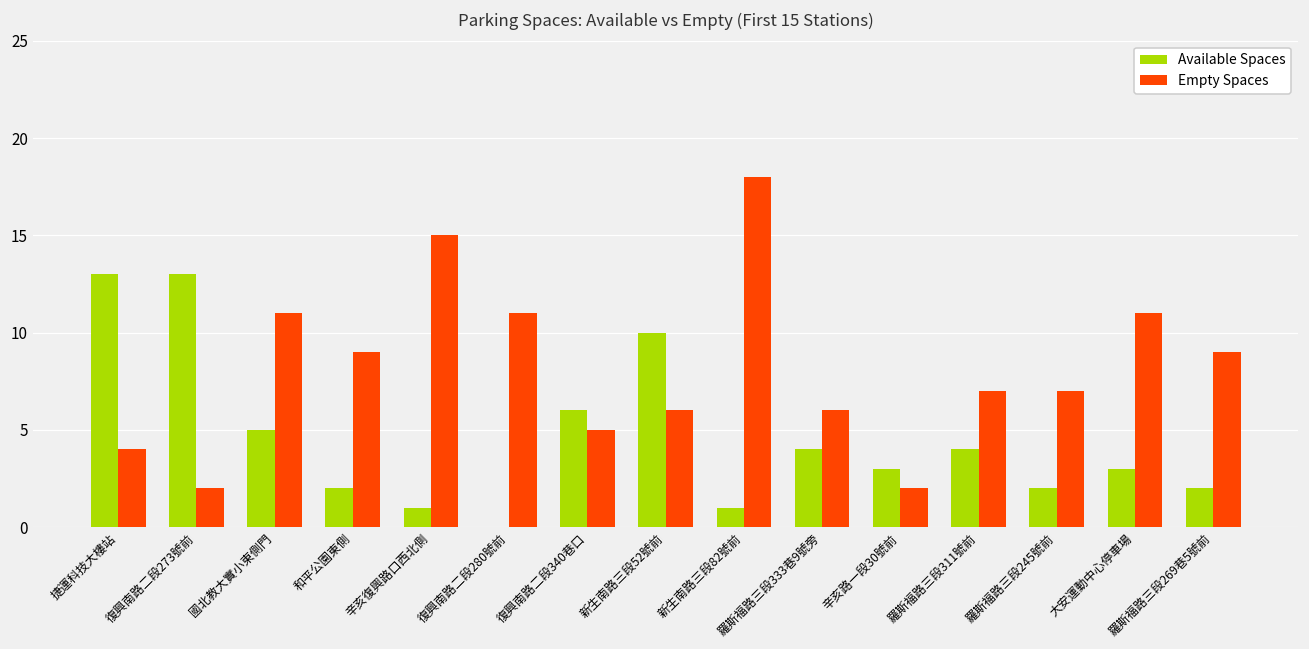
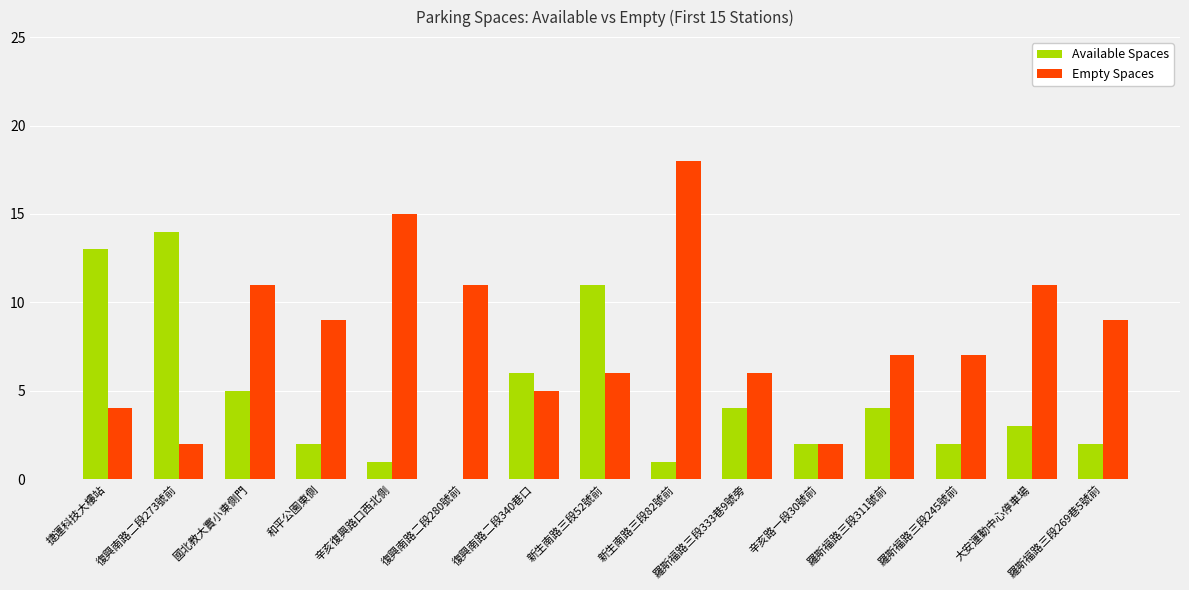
  {
    "Available Spaces": {
      "捷運科技大樓站": 13,
-     "復興南路二段273號前": 13,
+     "復興南路二段273號前": 14,
      "國北教大實小東側門": 5,
      "和平公園東側": 2,
      "辛亥復興路口西北側": 1,
      "復興南路二段280號前": 0,
      "復興南路二段340巷口": 6,
-     "新生南路三段52號前": 10,
+     "新生南路三段52號前": 11,
      "新生南路三段82號前": 1,
      "羅斯福路三段333巷9號旁": 4,
-     "辛亥路一段30號前": 3,
+     "辛亥路一段30號前": 2,
      "羅斯福路三段311號前": 4,
      "羅斯福路三段245號前": 2,
      "大安運動中心停車場": 3,
      "羅斯福路三段269巷5號前": 2
    },
    "Empty Spaces": {
      "捷運科技大樓站": 4,
      "復興南路二段273號前": 2,
      "國北教大實小東側門": 11,
      "和平公園東側": 9,
      "辛亥復興路口西北側": 15,
      "復興南路二段280號前": 11,
      "復興南路二段340巷口": 5,
      "新生南路三段52號前": 6,
      "新生南路三段82號前": 18,
      "羅斯福路三段333巷9號旁": 6,
      "辛亥路一段30號前": 2,
      "羅斯福路三段311號前": 7,
      "羅斯福路三段245號前": 7,
      "大安運動中心停車場": 11,
      "羅斯福路三段269巷5號前": 9
    }
  }
